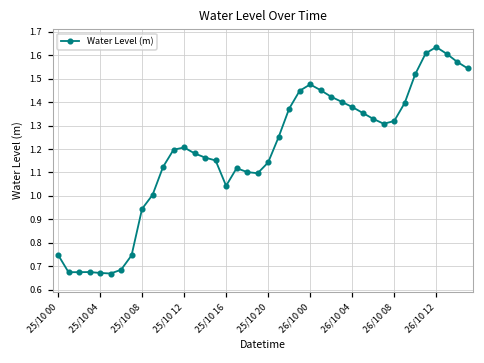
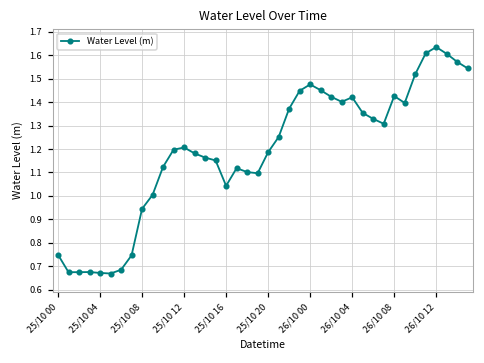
  {
    "25/10 00": 0.75,
    "25/10 04": 0.67,
    "25/10 08": 0.95,
    "25/10 12": 1.21,
    "25/10 16": 1.04,
-   "25/10 20": 1.14,
+   "25/10 20": 1.19,
    "26/10 00": 1.48,
-   "26/10 04": 1.38,
-   "26/10 08": 1.32,
+   "26/10 04": 1.42,
+   "26/10 08": 1.43,
    "26/10 12": 1.63
  }
